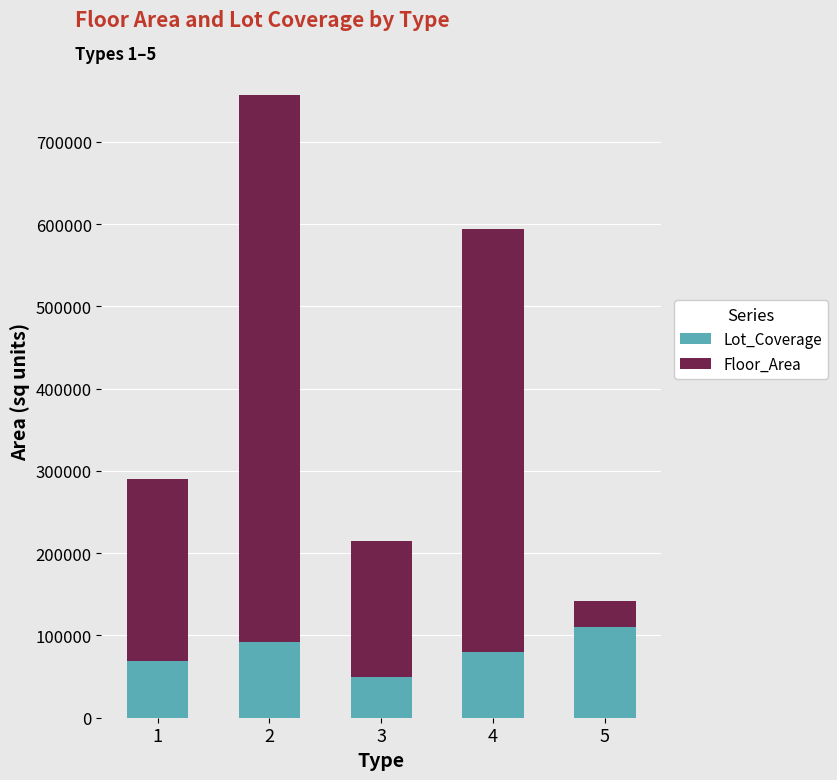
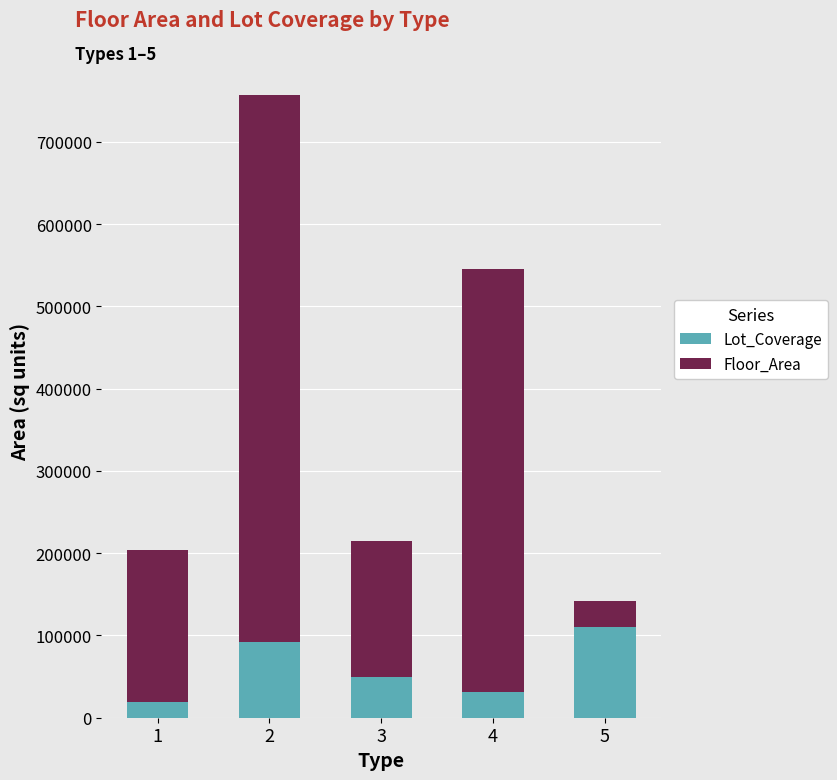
  {
    "Lot_Coverage": {
-     "1": 70000,
+     "1": 20000,
      "2": 90000,
      "3": 50000,
-     "4": 80000,
+     "4": 30000,
      "5": 110000
    },
    "Floor_Area": {
-     "1": 220000,
+     "1": 180000,
      "2": 660000,
      "3": 170000,
      "4": 510000,
      "5": 30000
    }
  }
